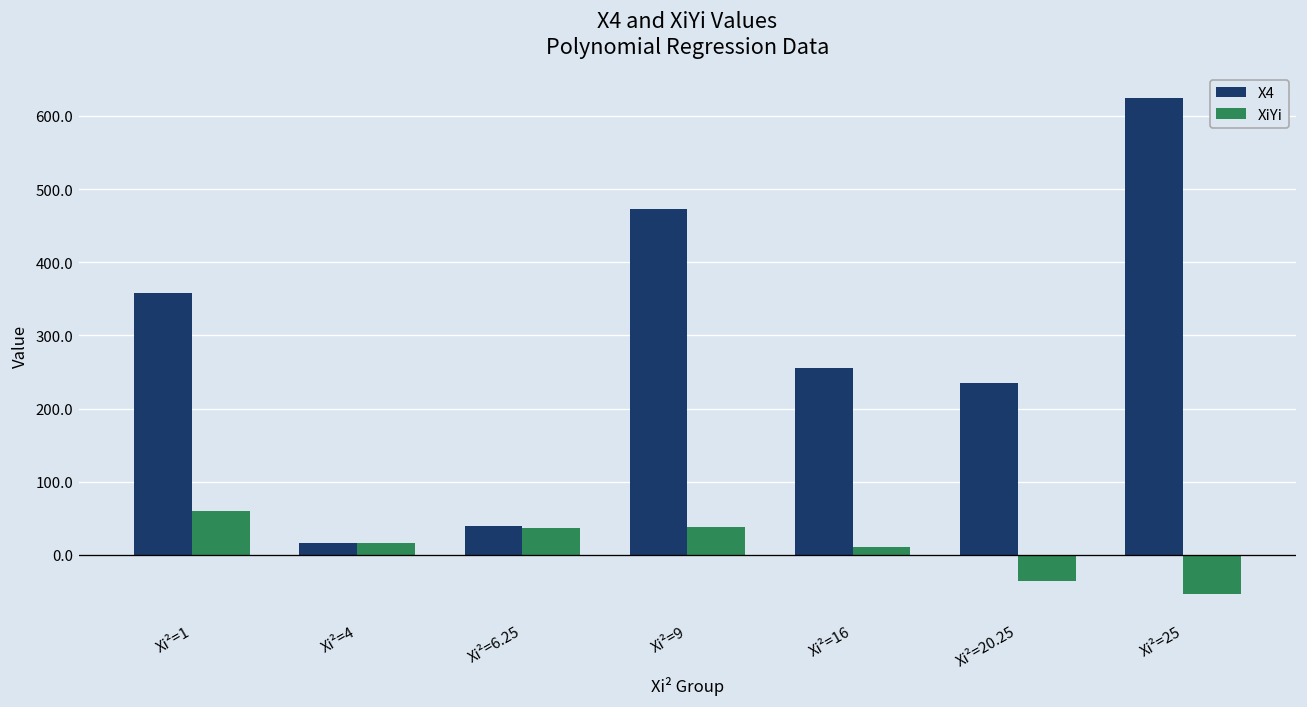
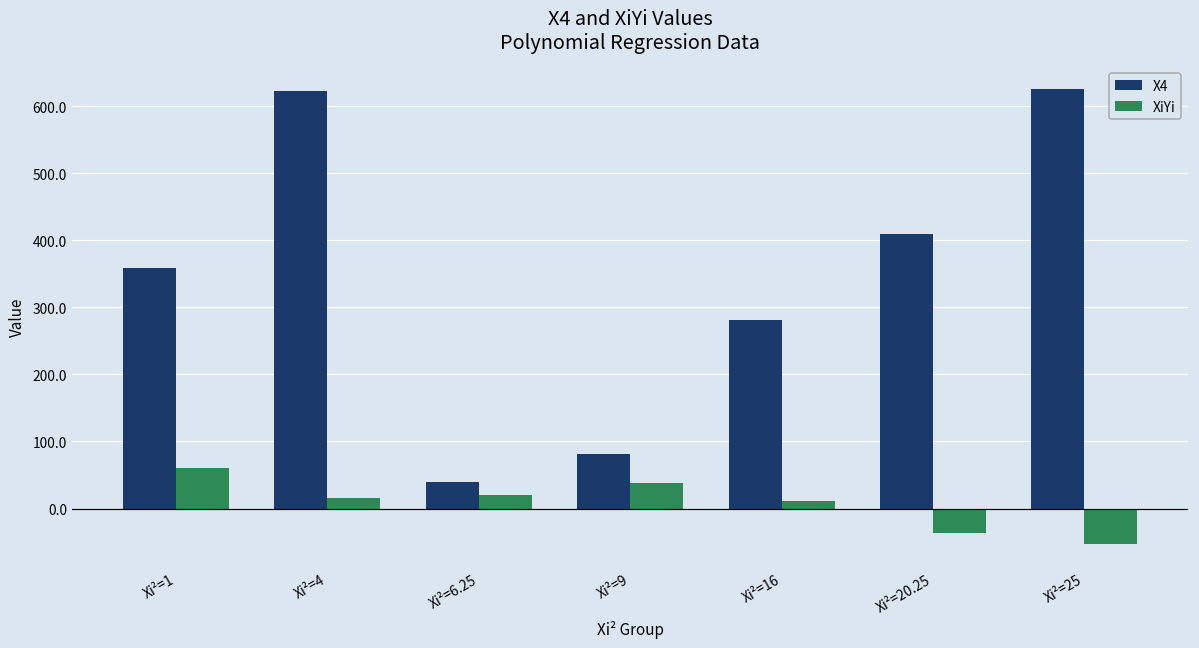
  {
    "X4": {
      "Xi²=1": 360,
-     "Xi²=4": 20,
+     "Xi²=4": 620,
      "Xi²=6.25": 40,
-     "Xi²=9": 470,
-     "Xi²=16": 260,
-     "Xi²=20.25": 230,
+     "Xi²=9": 80,
+     "Xi²=16": 280,
+     "Xi²=20.25": 410,
      "Xi²=25": 630
    },
    "XiYi": {
      "Xi²=1": 60,
      "Xi²=4": 20,
-     "Xi²=6.25": 40,
+     "Xi²=6.25": 20,
      "Xi²=9": 40,
      "Xi²=16": 10,
      "Xi²=20.25": -40,
      "Xi²=25": -50
    }
  }
